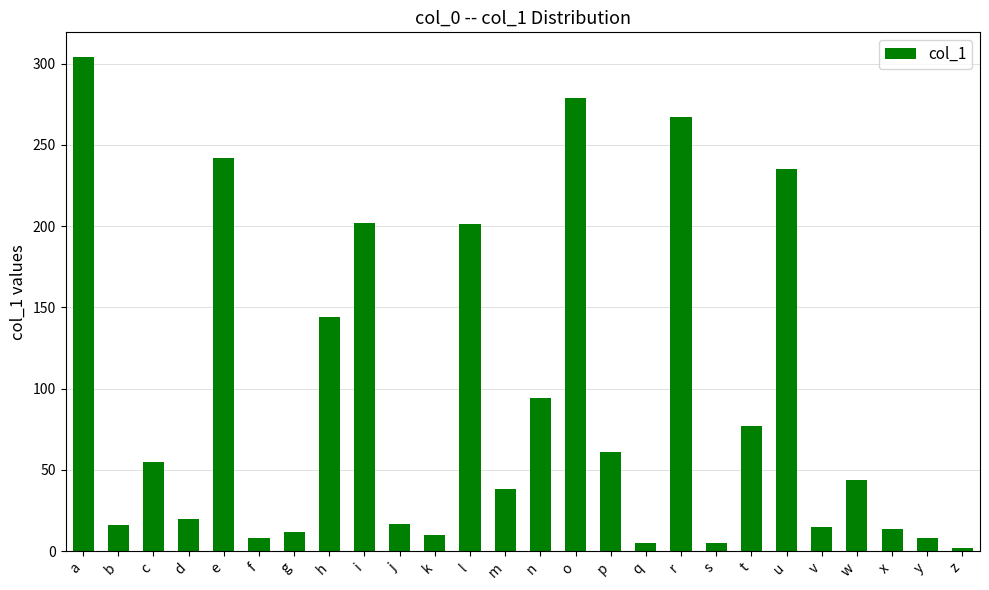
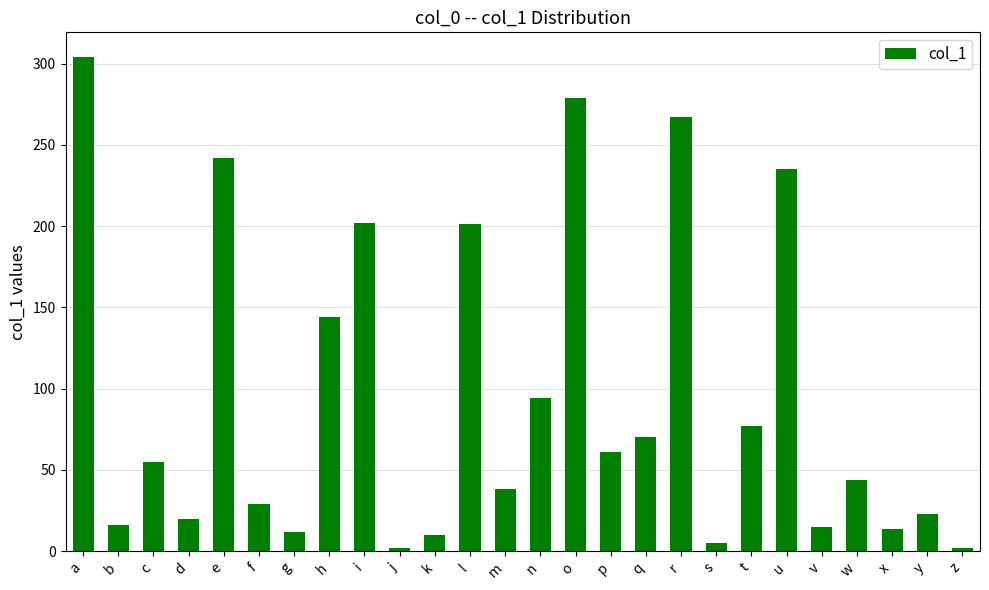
  {
    "a": 304,
    "b": 16,
    "c": 55,
    "d": 20,
    "e": 242,
-   "f": 8,
+   "f": 29,
    "g": 12,
    "h": 144,
    "i": 202,
-   "j": 17,
+   "j": 2,
    "k": 10,
    "l": 201,
    "m": 38,
    "n": 94,
    "o": 279,
    "p": 61,
-   "q": 5,
+   "q": 70,
    "r": 267,
    "s": 5,
    "t": 77,
    "u": 235,
    "v": 15,
    "w": 44,
    "x": 14,
-   "y": 8,
+   "y": 23,
    "z": 2
  }
